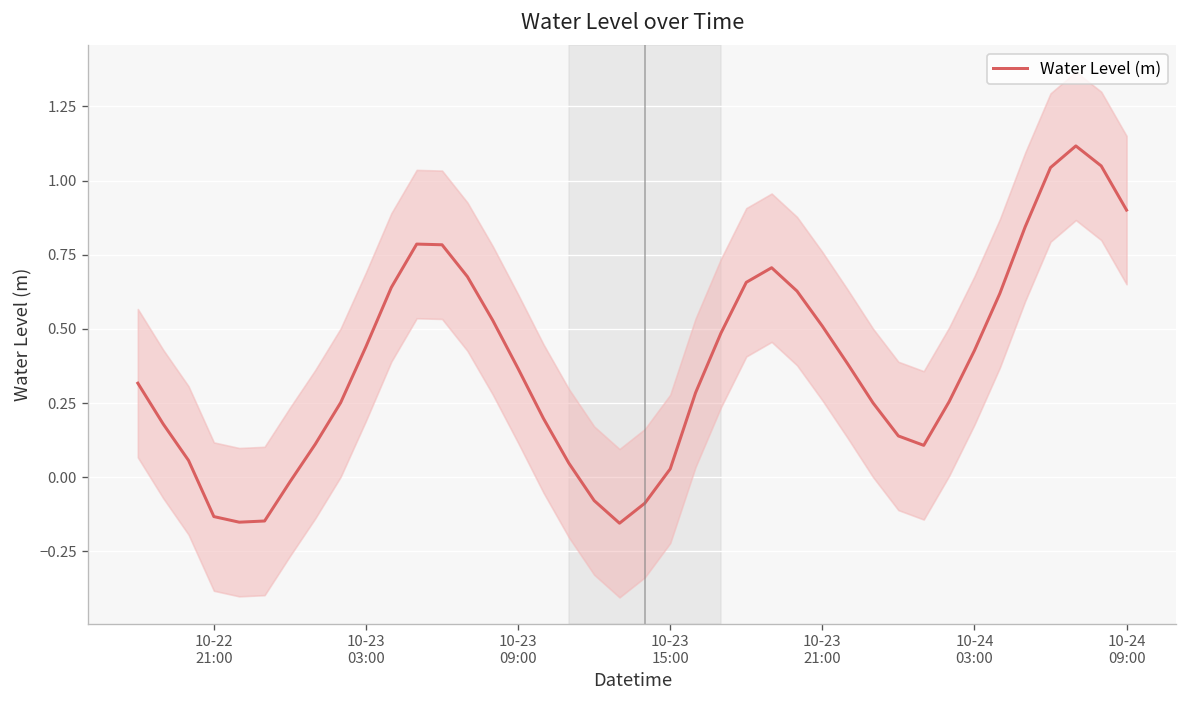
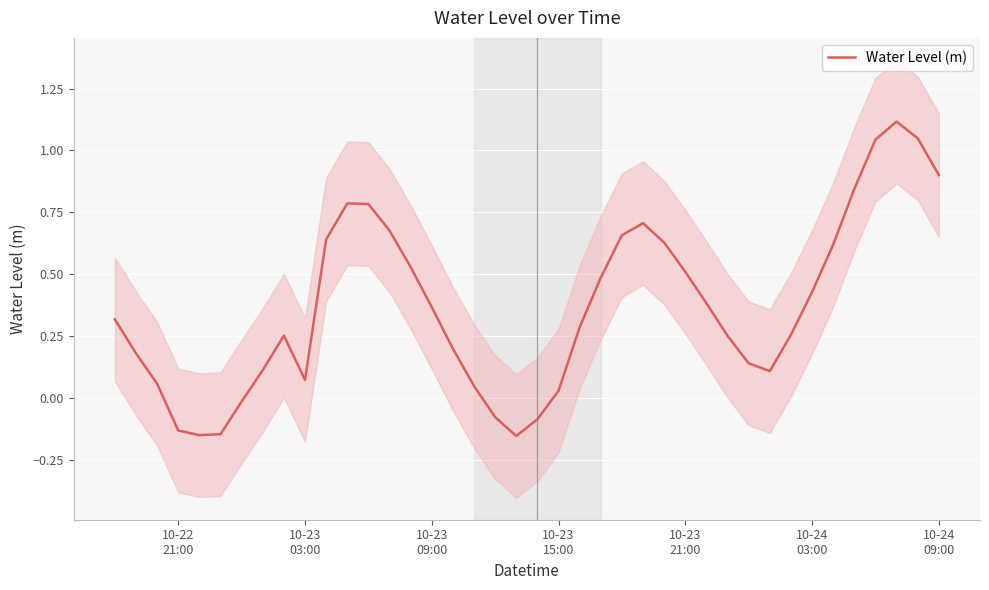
  {
    "Water Level (m)": {
      "10-22 21:00": -0.13,
-     "10-23 03:00": 0.44,
+     "10-23 03:00": 0.07,
      "10-23 09:00": 0.37,
      "10-23 15:00": 0.03,
      "10-23 21:00": 0.51,
      "10-24 03:00": 0.43,
      "10-24 09:00": 0.90
    }
  }
